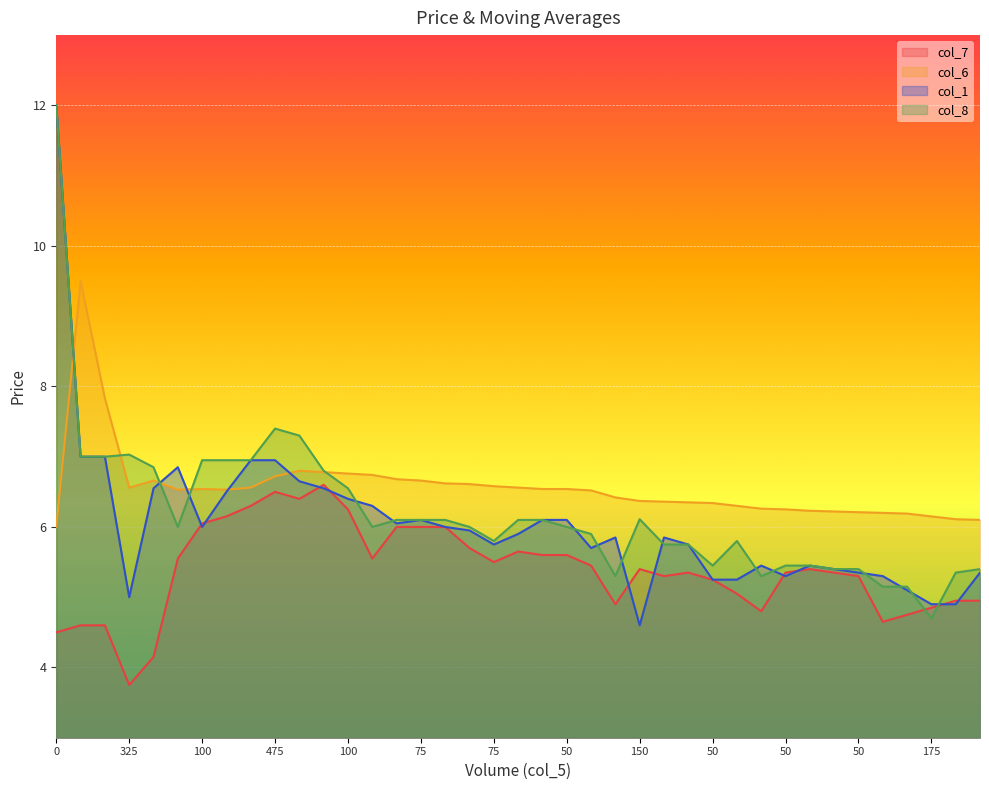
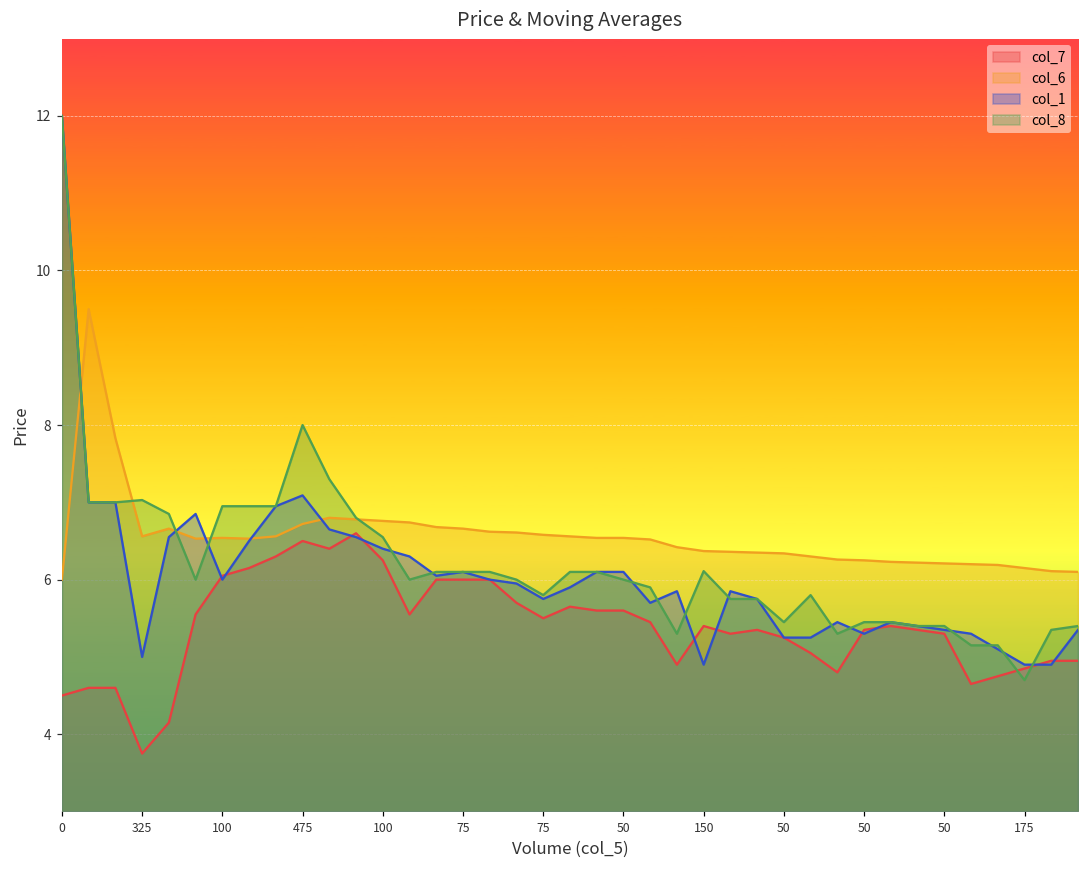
  {
    "col_1": {
      "325": 5.0,
-     "475": 7.0,
-     "150": 4.6,
+     "475": 7.1,
+     "150": 4.9,
      "175": 4.9
    },
    "col_8": {
      "325": 7.0,
-     "475": 7.4,
+     "475": 8.0,
      "150": 6.1,
      "175": 4.7
    }
  }
